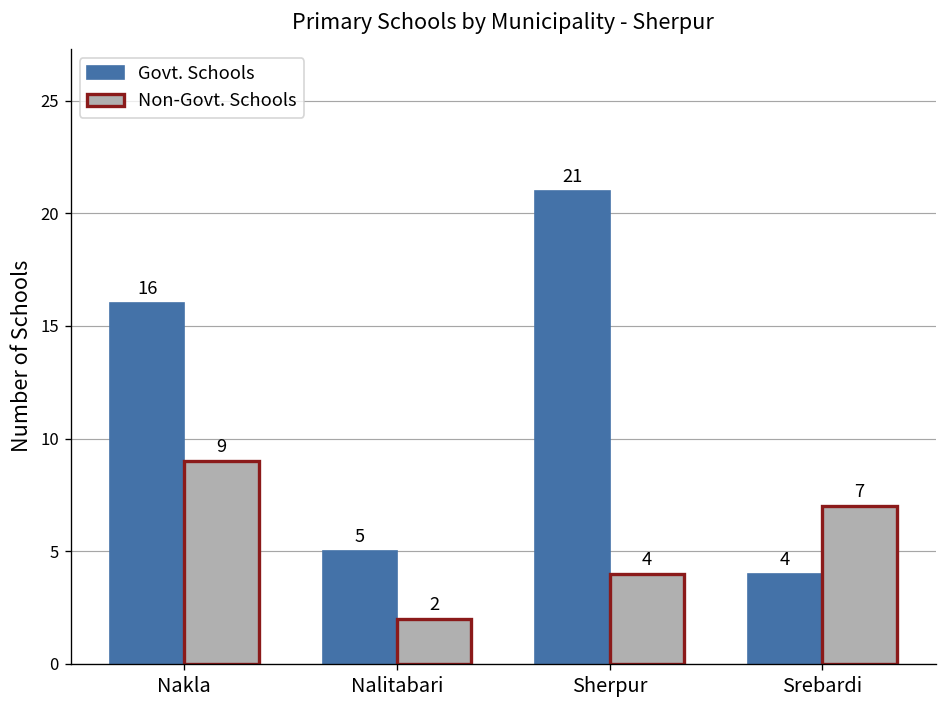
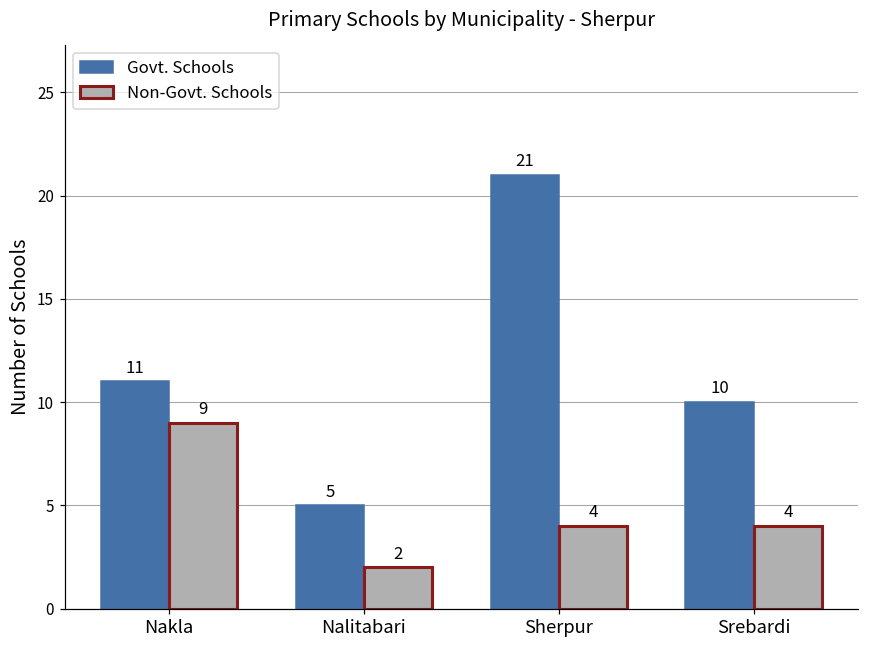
  {
    "Govt. Schools": {
-     "Nakla": 16,
+     "Nakla": 11,
      "Nalitabari": 5,
      "Sherpur": 21,
-     "Srebardi": 4
+     "Srebardi": 10
    },
    "Non-Govt. Schools": {
      "Nakla": 9,
      "Nalitabari": 2,
      "Sherpur": 4,
-     "Srebardi": 7
+     "Srebardi": 4
    }
  }
